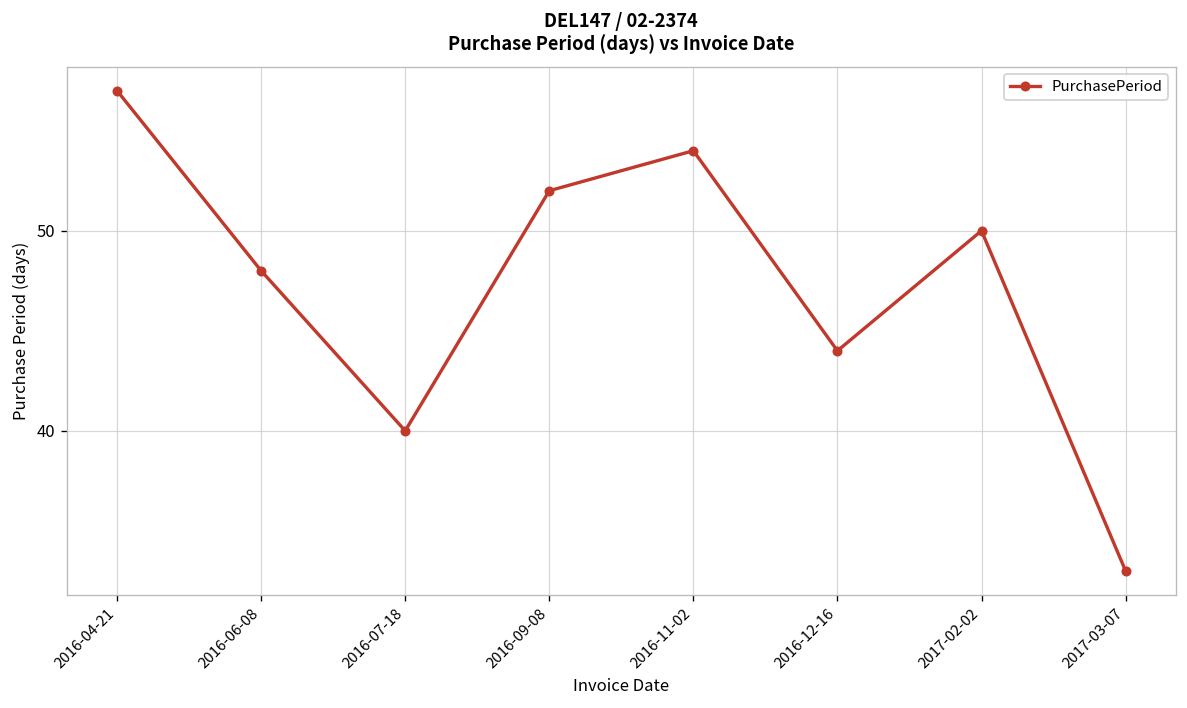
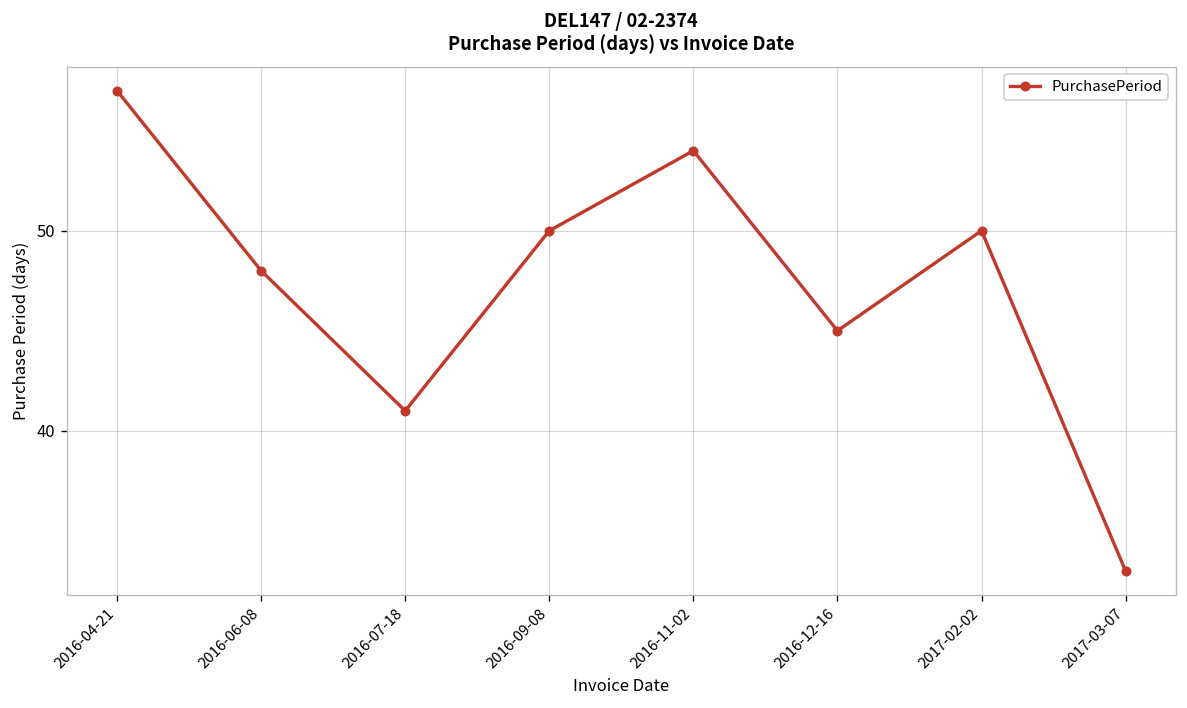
  {
    "2016-04-21": 57,
    "2016-06-08": 48,
-   "2016-07-18": 40,
-   "2016-09-08": 52,
+   "2016-07-18": 41,
+   "2016-09-08": 50,
    "2016-11-02": 54,
-   "2016-12-16": 44,
+   "2016-12-16": 45,
    "2017-02-02": 50,
    "2017-03-07": 33
  }
